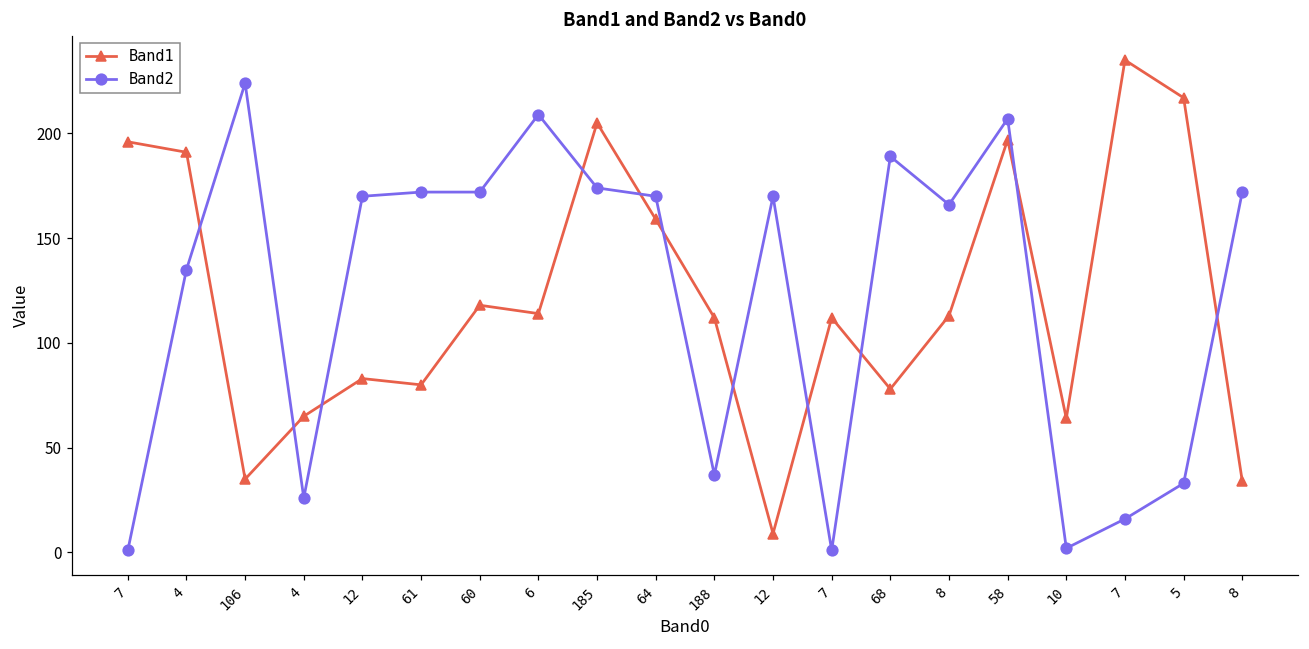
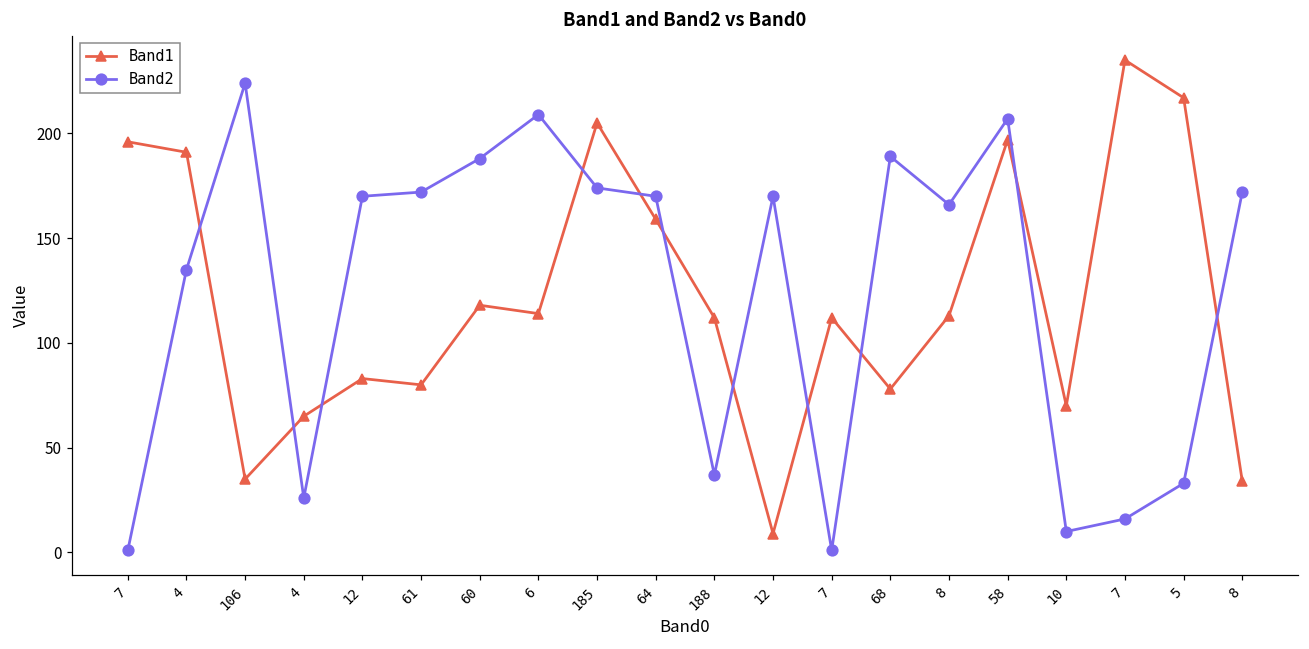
  {
    "Band1": {
      "106": 35,
      "61": 80,
      "60": 118,
      "6": 114,
      "185": 205,
      "64": 159,
      "188": 112,
      "68": 78,
      "58": 197,
-     "10": 64,
+     "10": 70,
      "5": 217
    },
    "Band2": {
      "106": 224,
      "61": 172,
-     "60": 172,
+     "60": 188,
      "6": 209,
      "185": 174,
      "64": 170,
      "188": 37,
      "68": 189,
      "58": 207,
-     "10": 2,
+     "10": 10,
      "5": 33
    }
  }
